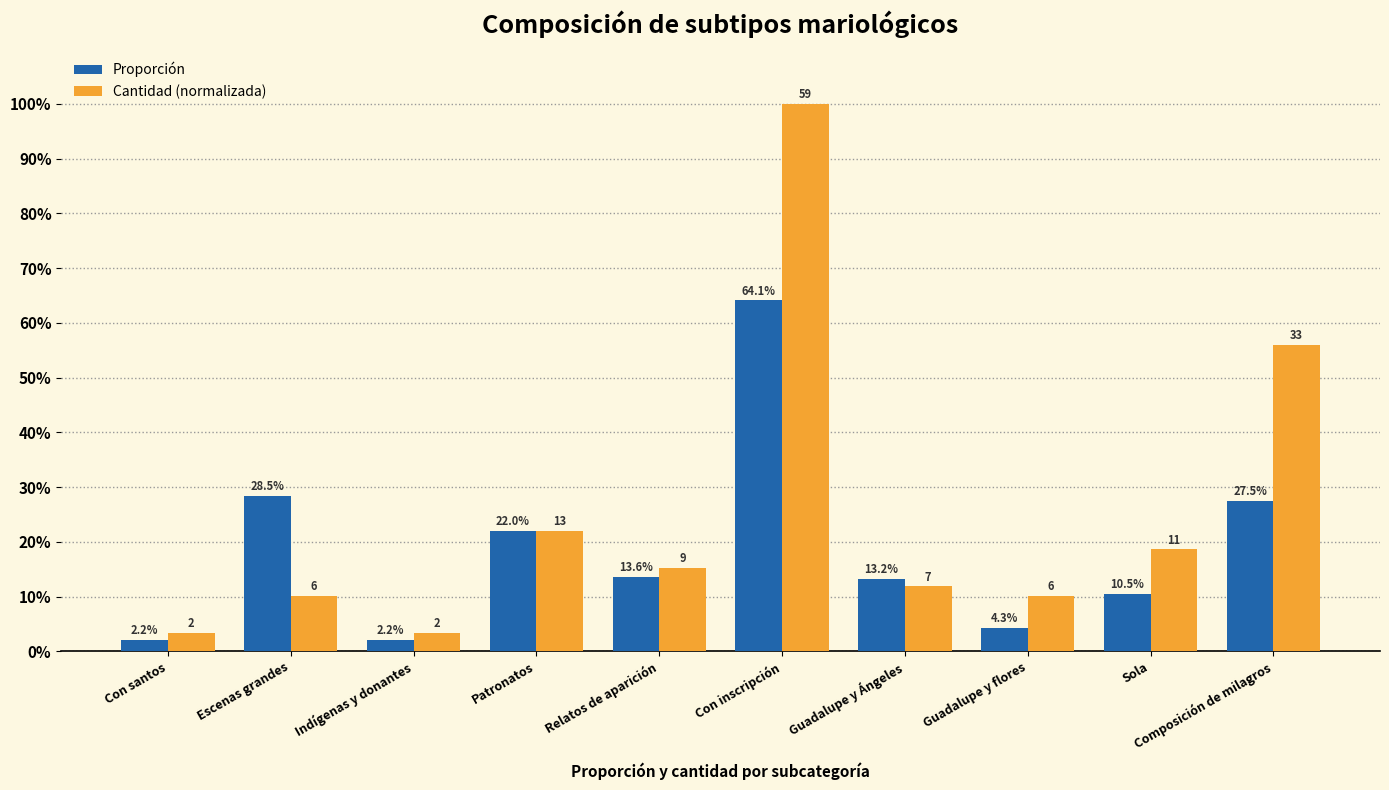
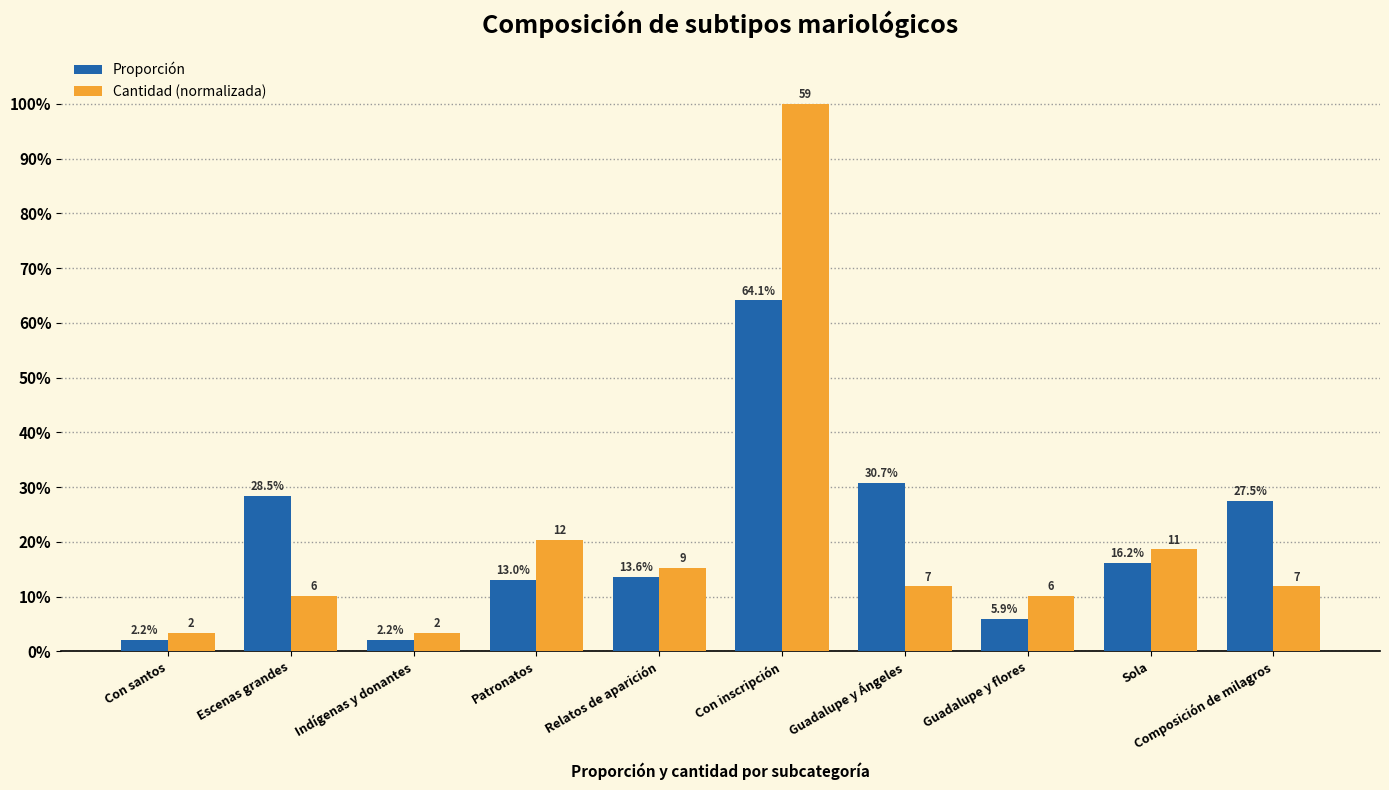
  {
    "Proporción": {
      "Con santos": "2.2%",
      "Escenas grandes": "28.5%",
      "Indígenas y donantes": "2.2%",
-     "Patronatos": "22.0%",
+     "Patronatos": "13.0%",
      "Relatos de aparición": "13.6%",
      "Con inscripción": "64.1%",
-     "Guadalupe y Ángeles": "13.2%",
-     "Guadalupe y flores": "4.3%",
-     "Sola": "10.5%",
+     "Guadalupe y Ángeles": "30.7%",
+     "Guadalupe y flores": "5.9%",
+     "Sola": "16.2%",
      "Composición de milagros": "27.5%"
    },
    "Cantidad (normalizada)": {
-     "Patronatos": "13",
-     "Composición de milagros": "33"
+     "Patronatos": "12",
+     "Composición de milagros": "7"
    }
  }
